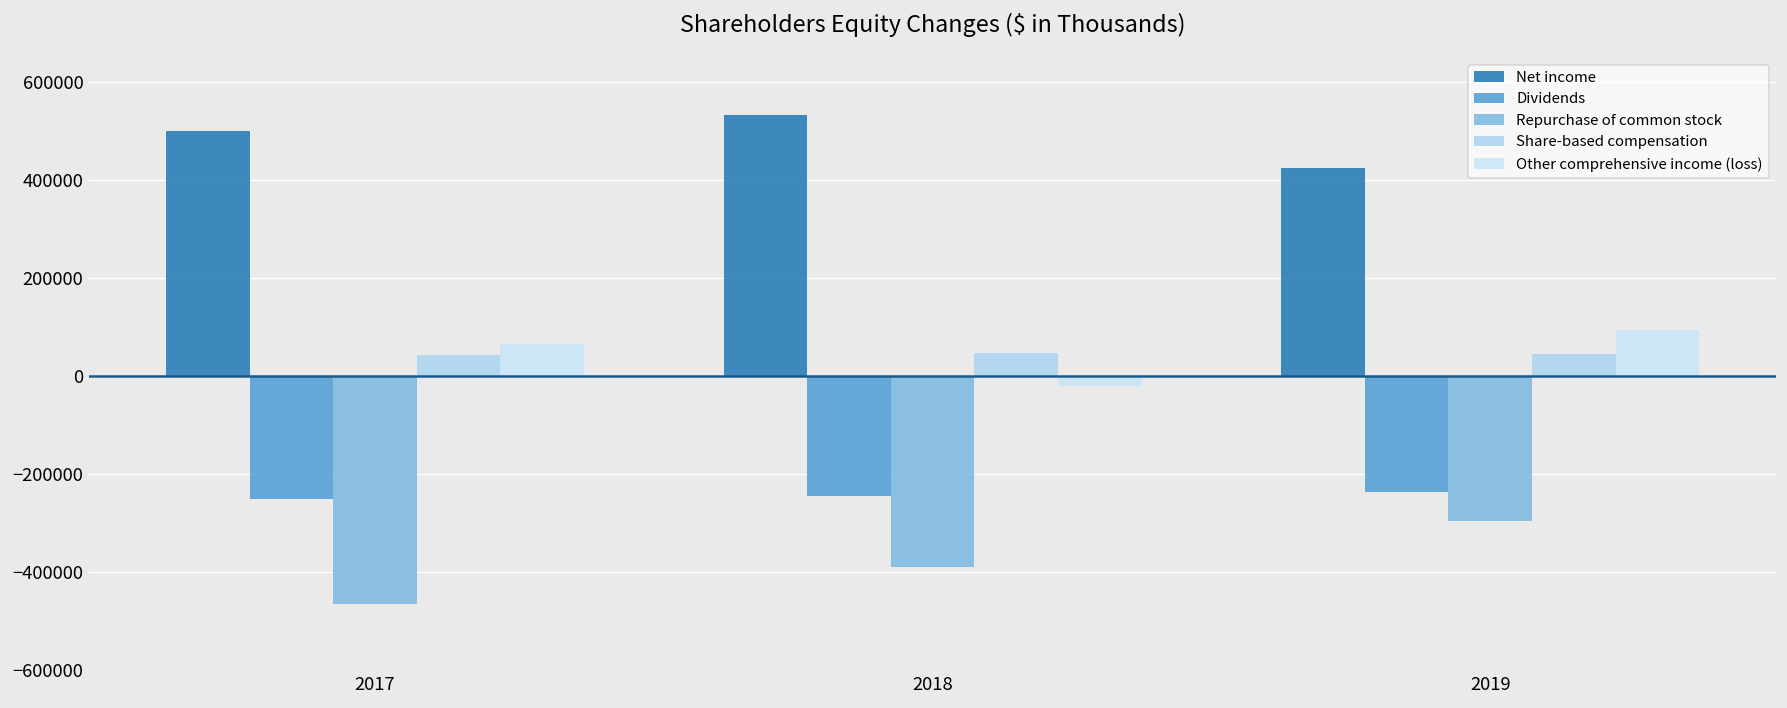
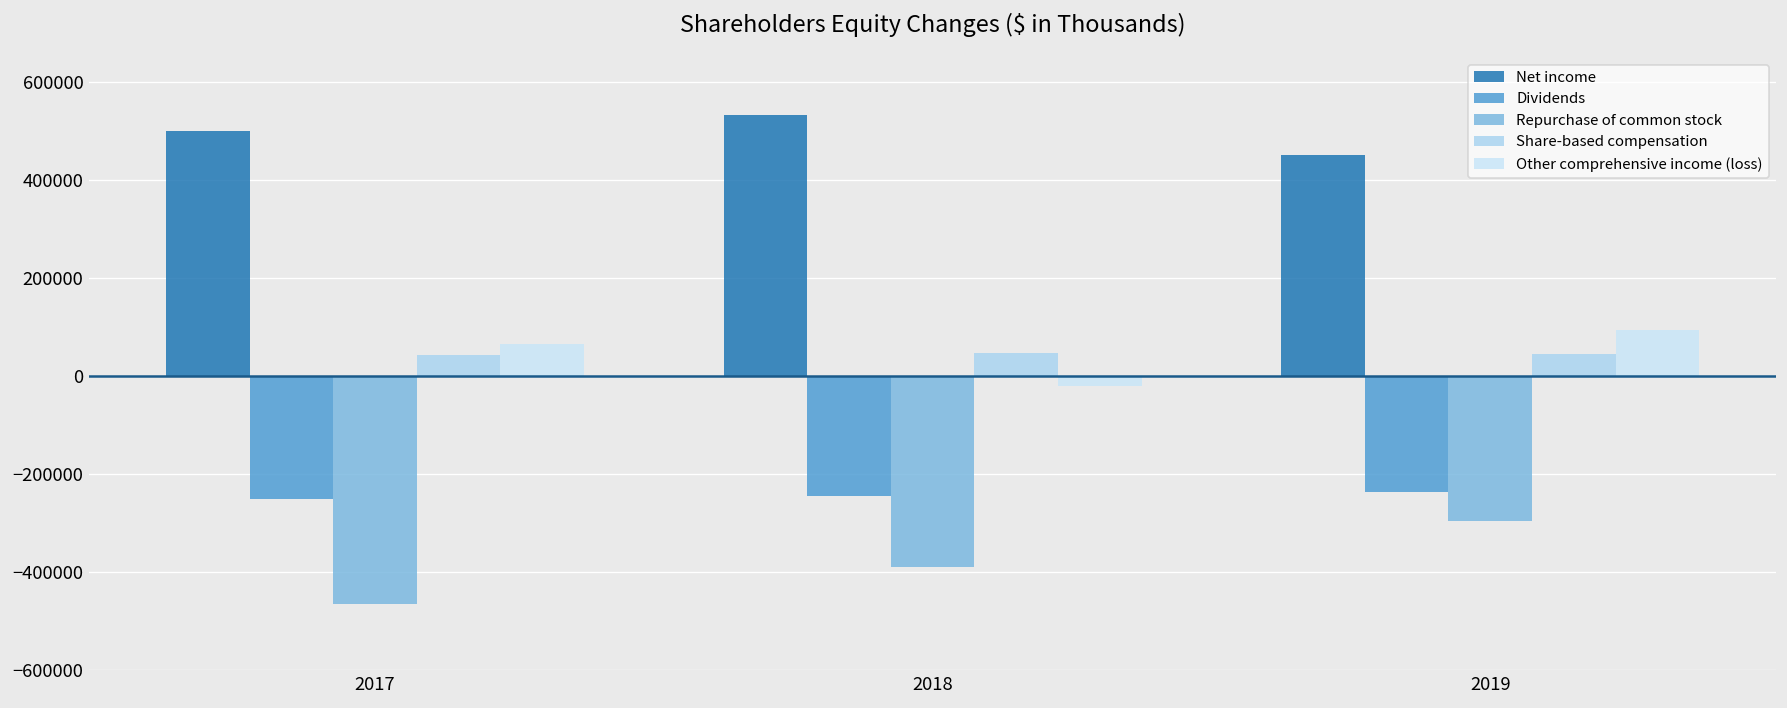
  {
    "Net income": {
      "2017": 500000,
      "2018": 530000,
-     "2019": 420000
+     "2019": 450000
    }
  }
